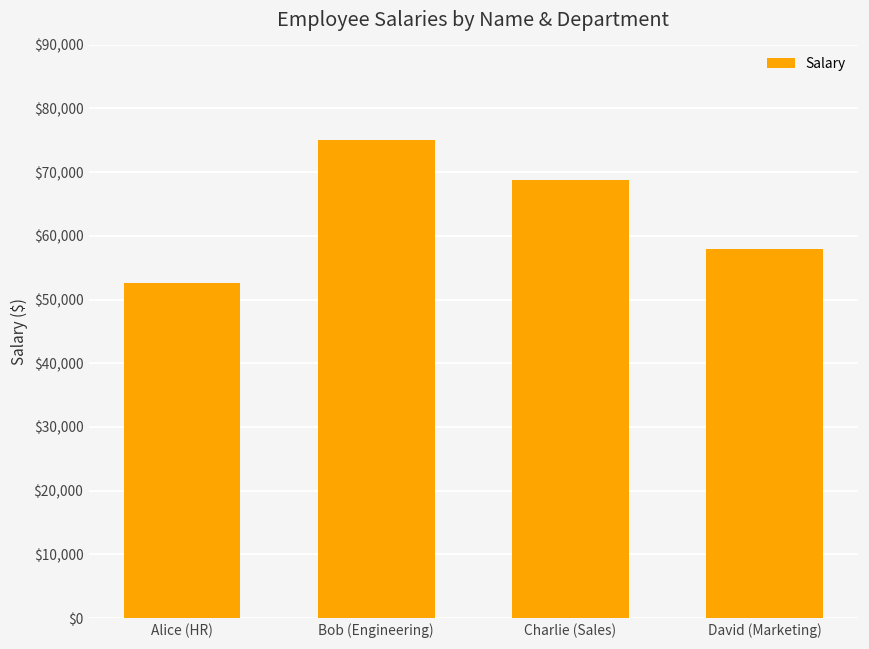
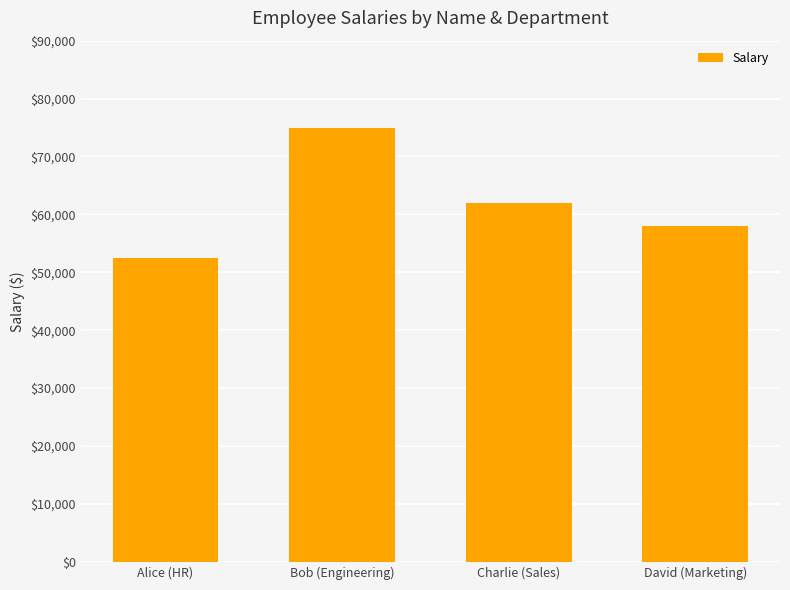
  {
    "Alice (HR)": "$53,000",
    "Bob (Engineering)": "$75,000",
-   "Charlie (Sales)": "$69,000",
+   "Charlie (Sales)": "$62,000",
    "David (Marketing)": "$58,000"
  }
